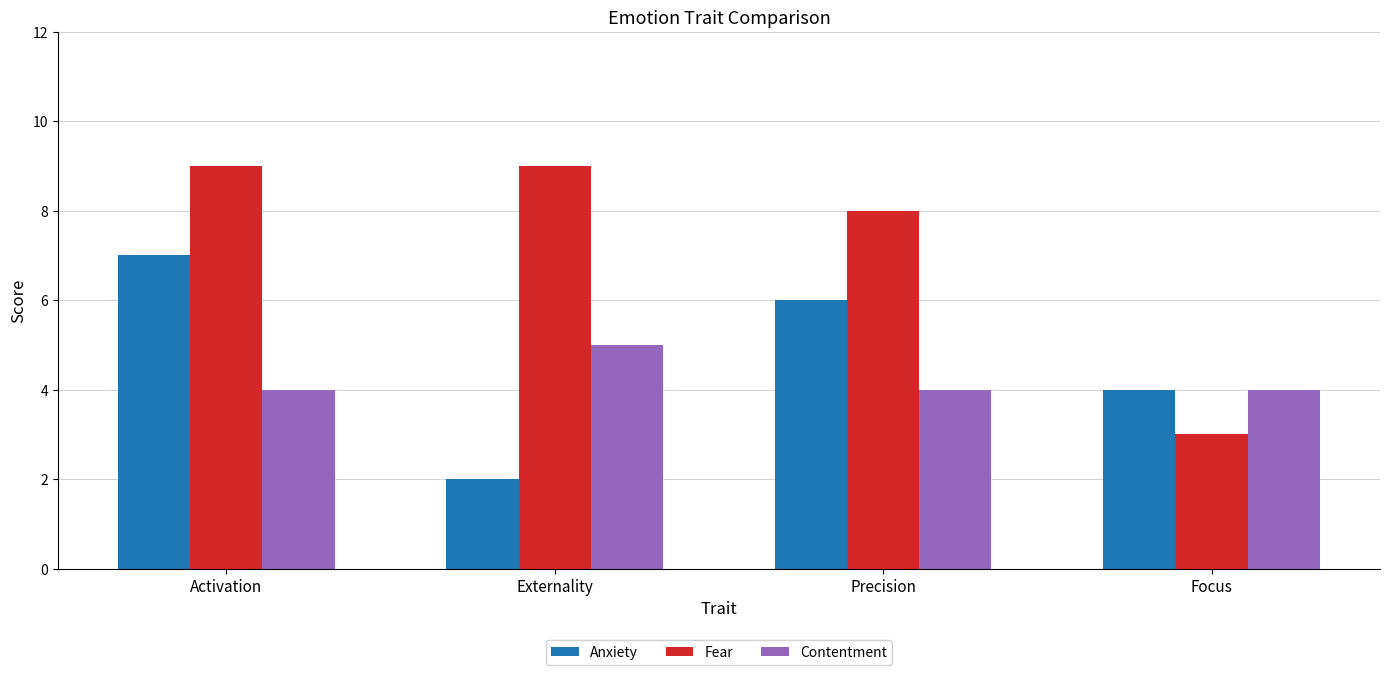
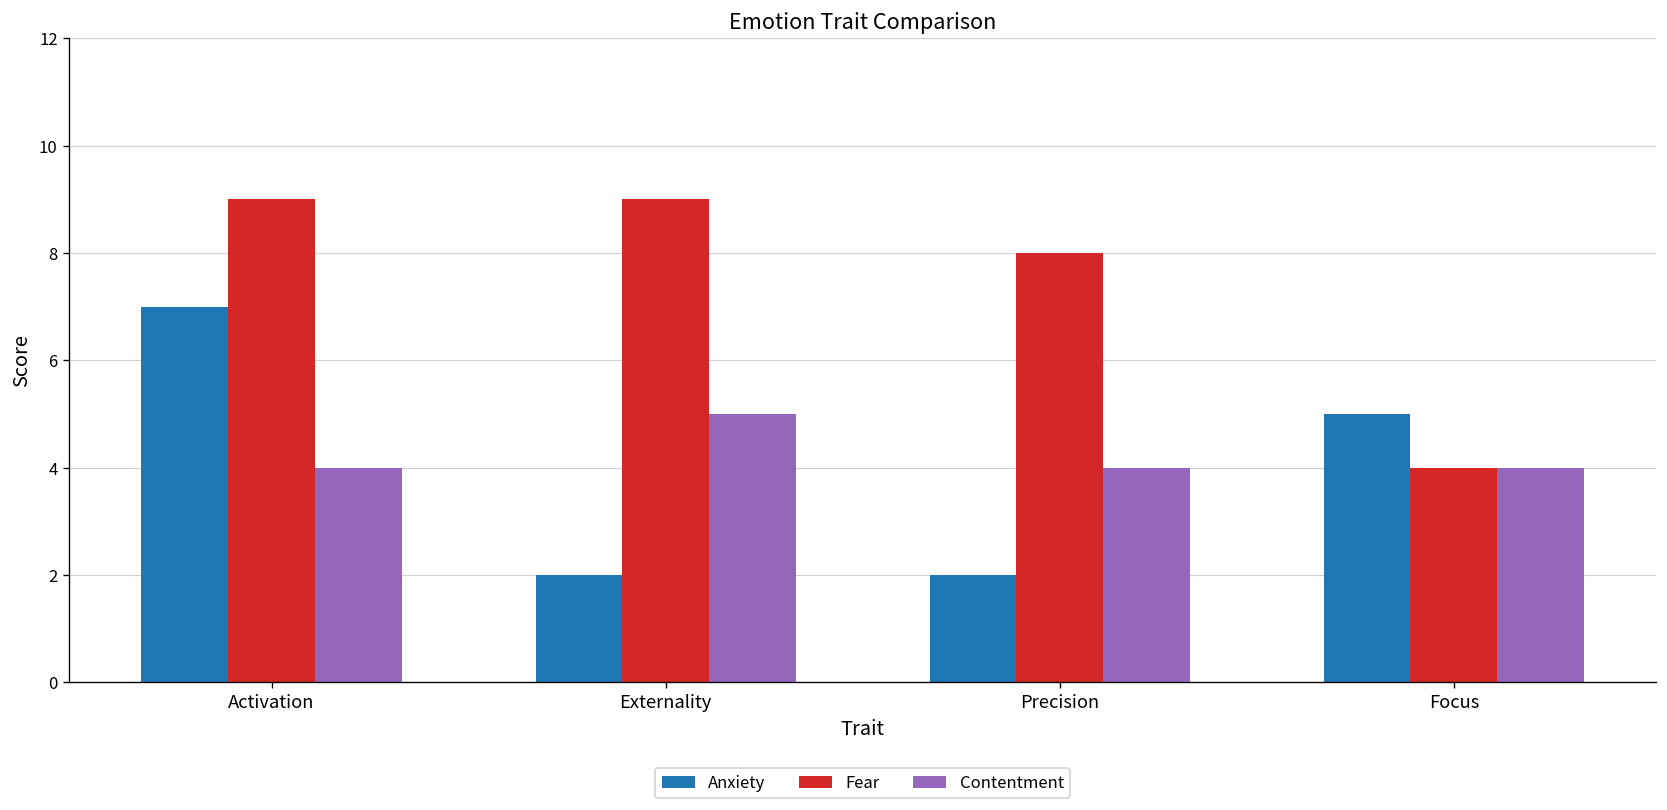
  {
    "Anxiety": {
      "Activation": 7,
      "Externality": 2,
-     "Precision": 6,
-     "Focus": 4
+     "Precision": 2,
+     "Focus": 5
    },
    "Fear": {
      "Activation": 9,
      "Externality": 9,
      "Precision": 8,
-     "Focus": 3
+     "Focus": 4
    },
    "Contentment": {
      "Activation": 4,
      "Externality": 5,
      "Precision": 4,
      "Focus": 4
    }
  }
